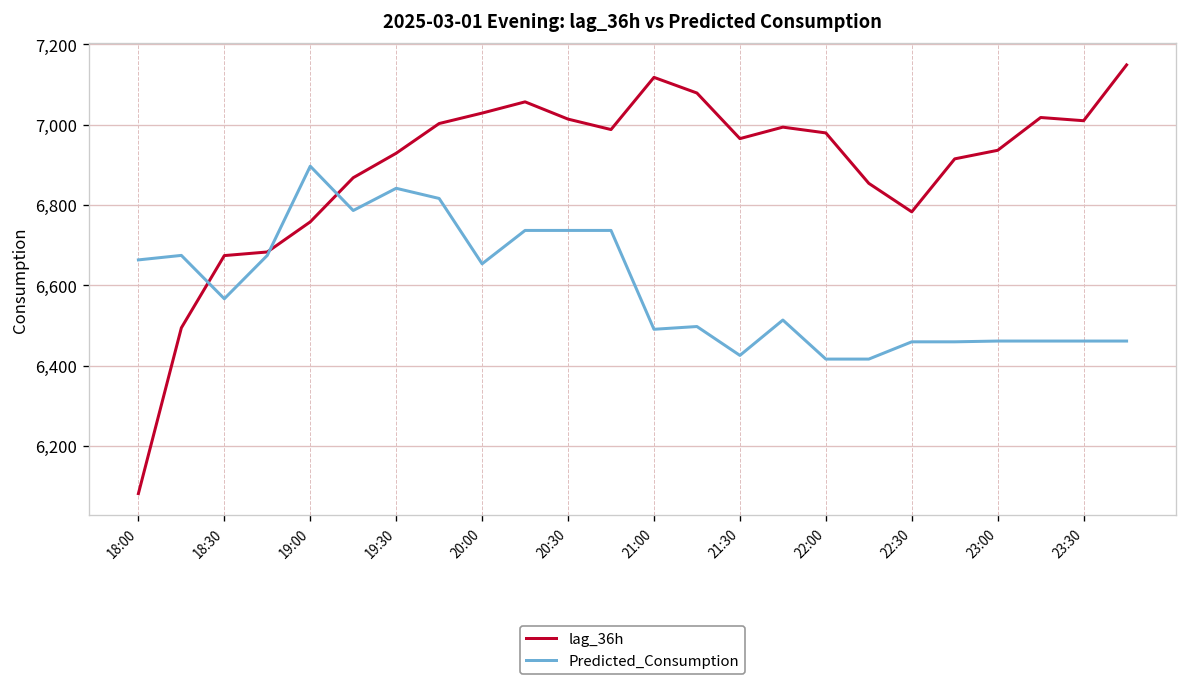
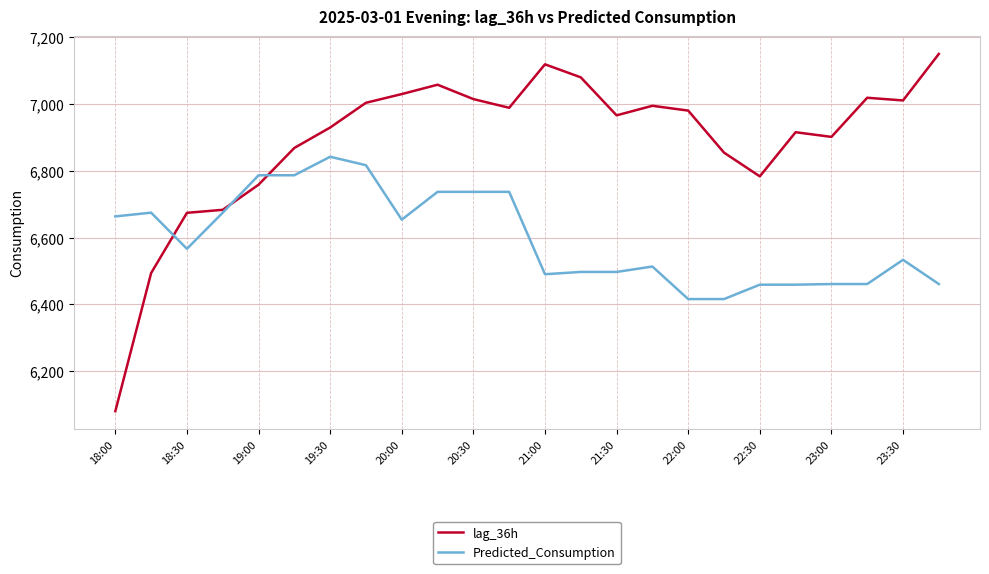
  {
    "lag_36h": {
      "18:00": "6,080",
      "18:30": "6,670",
      "19:00": "6,760",
      "19:30": "6,930",
      "20:00": "7,030",
      "20:30": "7,010",
      "21:00": "7,120",
      "21:30": "6,970",
      "22:00": "6,980",
      "22:30": "6,780",
-     "23:00": "6,940",
+     "23:00": "6,900",
      "23:30": "7,010"
    },
    "Predicted_Consumption": {
      "18:00": "6,660",
      "18:30": "6,570",
-     "19:00": "6,900",
+     "19:00": "6,790",
      "19:30": "6,840",
      "20:00": "6,650",
      "20:30": "6,740",
      "21:00": "6,490",
-     "21:30": "6,430",
+     "21:30": "6,500",
      "22:00": "6,420",
      "22:30": "6,460",
      "23:00": "6,460",
-     "23:30": "6,460"
+     "23:30": "6,530"
    }
  }
